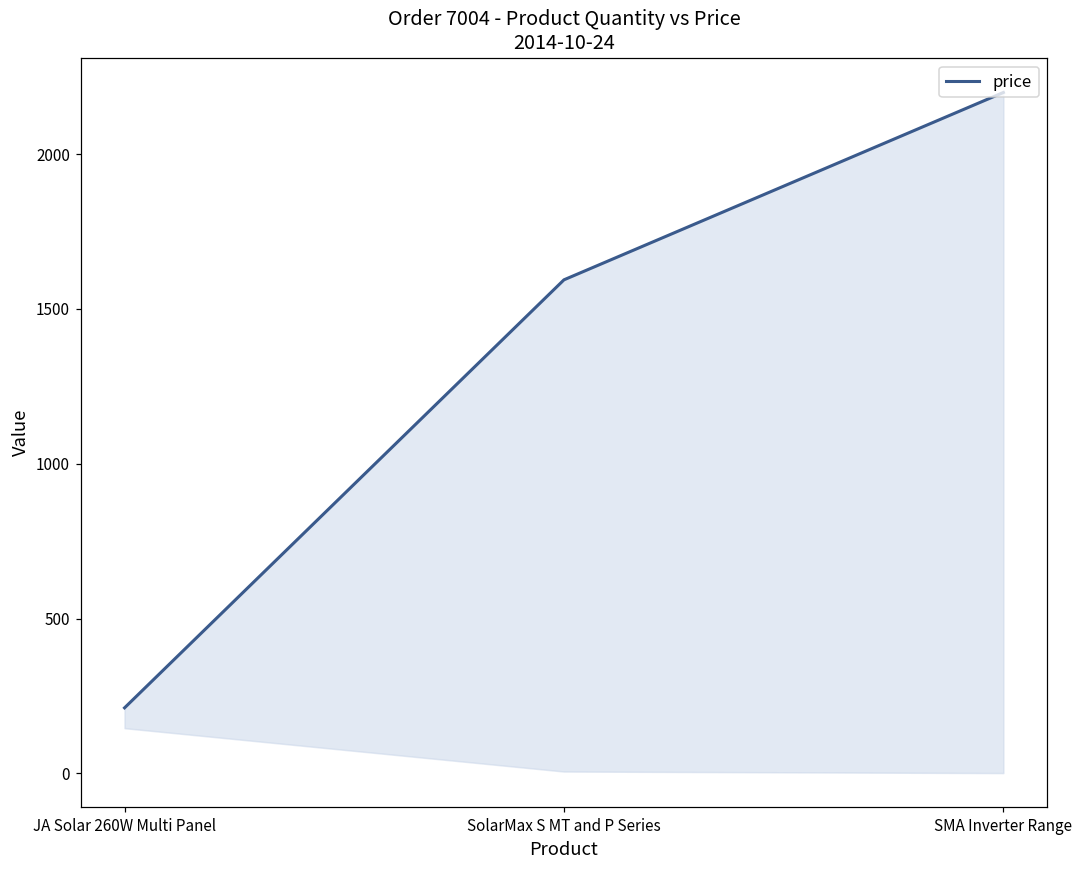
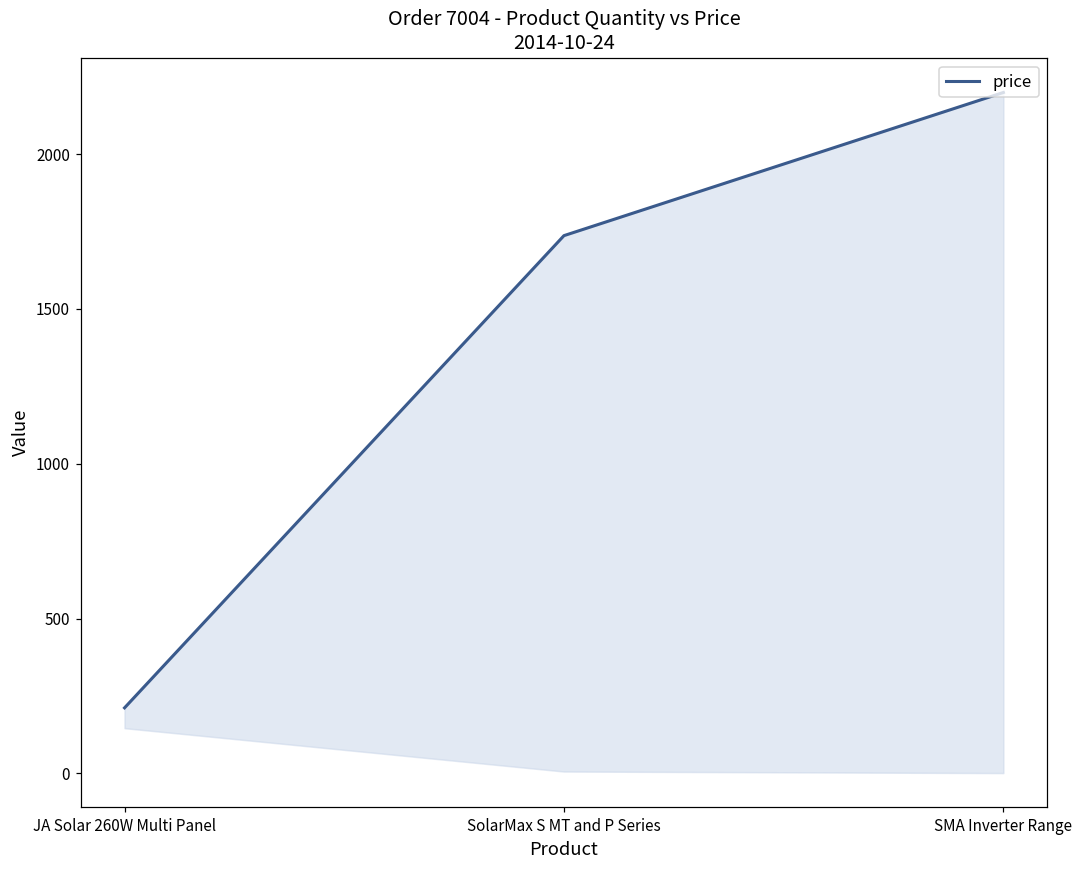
  {
    "JA Solar 260W Multi Panel": 210,
-   "SolarMax S MT and P Series": 1590
+   "SolarMax S MT and P Series": 1740
  }
